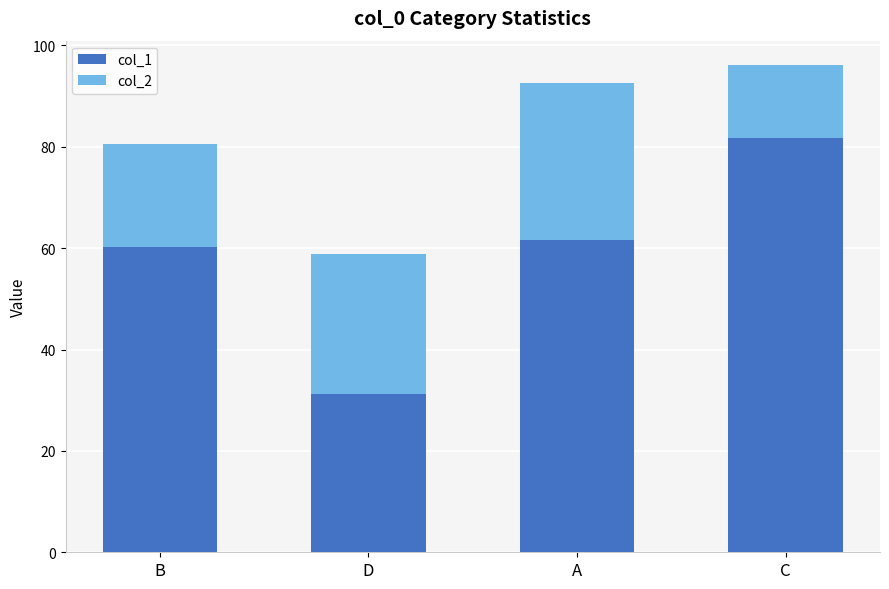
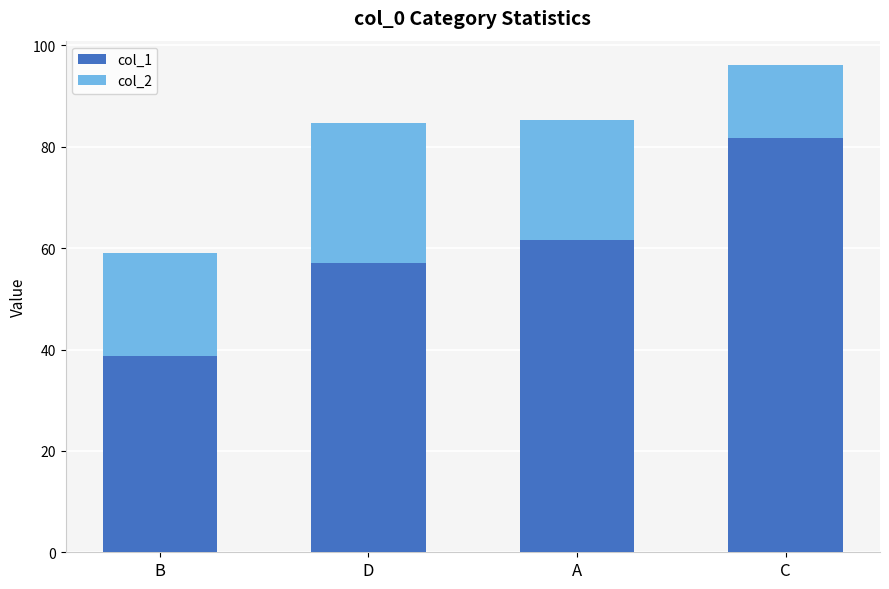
  {
    "col_1": {
-     "B": 60,
-     "D": 31,
+     "B": 39,
+     "D": 57,
      "A": 62,
      "C": 82
    },
    "col_2": {
      "B": 20,
      "D": 28,
-     "A": 31,
+     "A": 24,
      "C": 14
    }
  }
